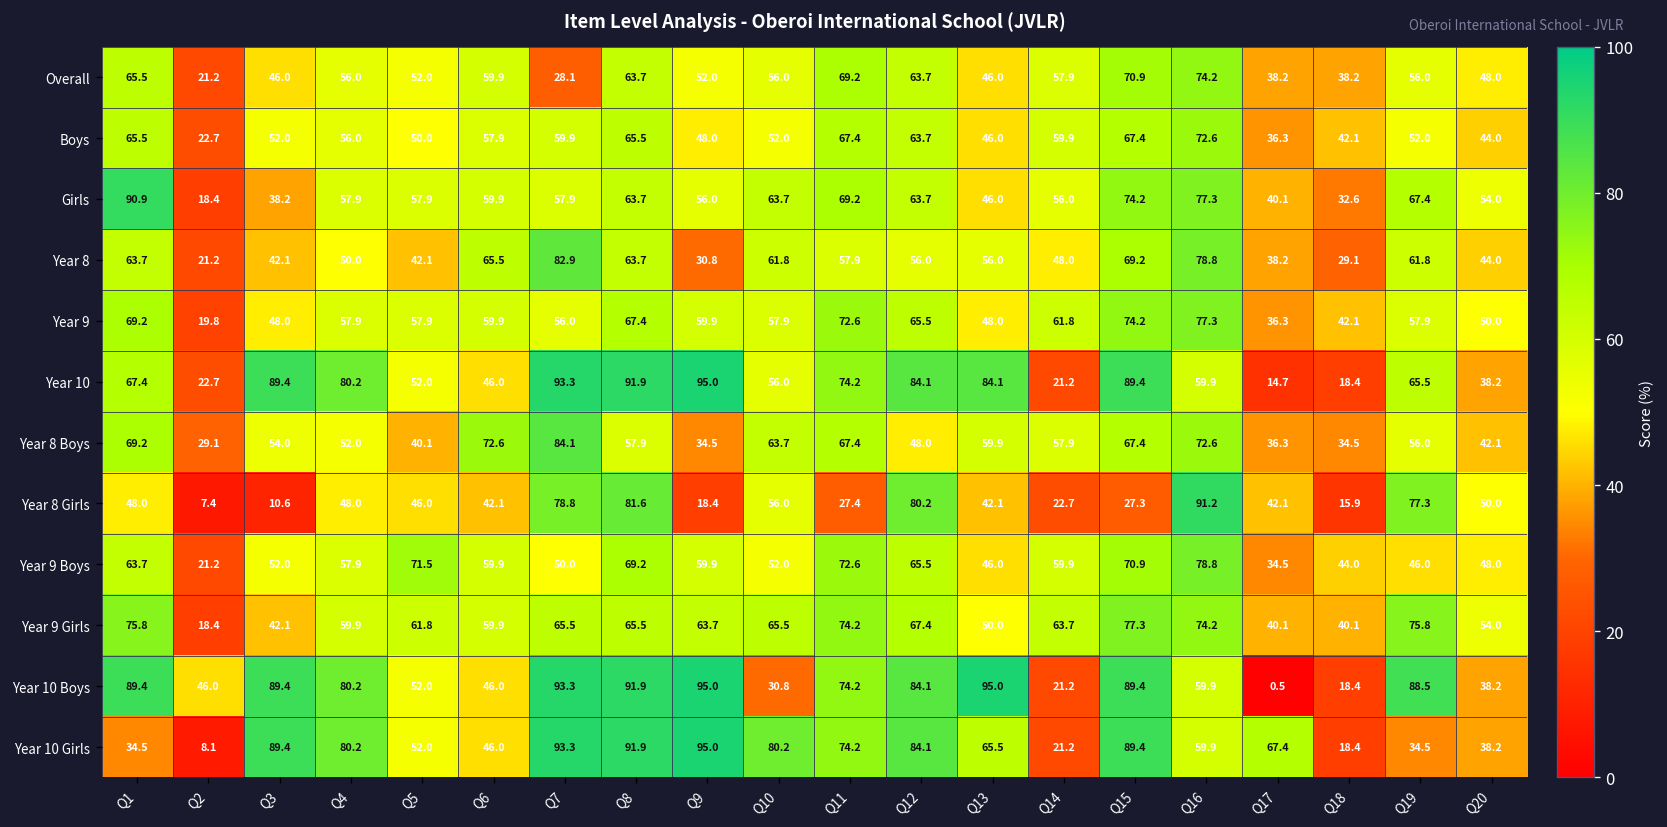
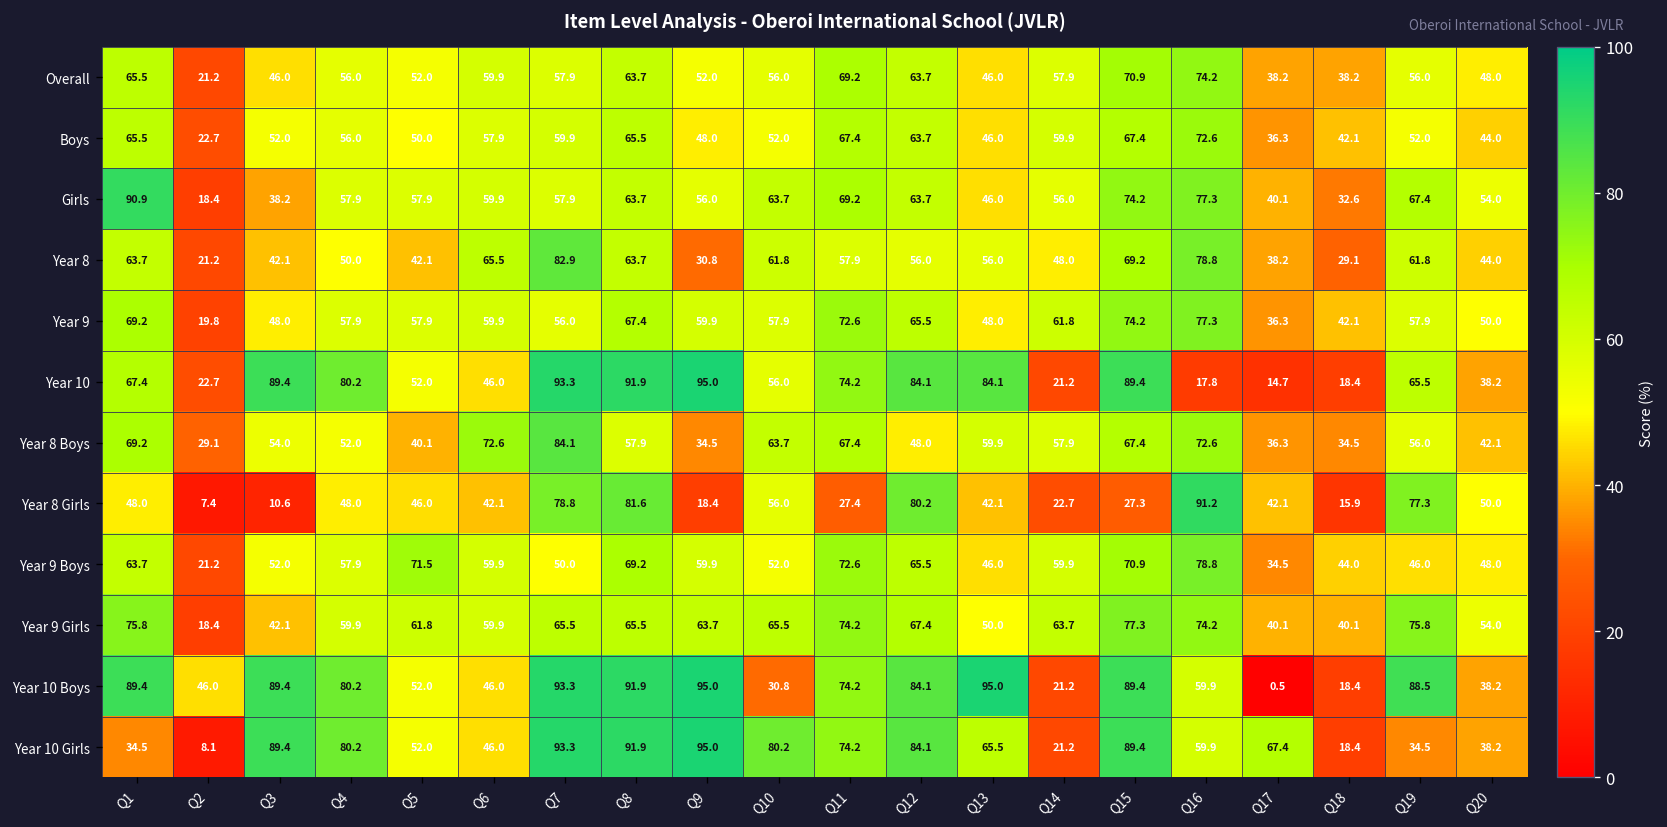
  {
    "Overall": {
      "Q1": 65.5,
      "Q2": 21.2,
      "Q3": 46.0,
      "Q4": 56.0,
      "Q5": 52.0,
      "Q6": 59.9,
-     "Q7": 28.1,
+     "Q7": 57.9,
      "Q8": 63.7,
      "Q9": 52.0,
      "Q10": 56.0,
      "Q11": 69.2,
      "Q12": 63.7,
      "Q13": 46.0,
      "Q14": 57.9,
      "Q15": 70.9,
      "Q16": 74.2,
      "Q17": 38.2,
      "Q18": 38.2,
      "Q19": 56.0,
      "Q20": 48.0
    },
    "Year 10": {
      "Q1": 67.4,
      "Q2": 22.7,
      "Q3": 89.4,
      "Q4": 80.2,
      "Q5": 52.0,
      "Q6": 46.0,
      "Q7": 93.3,
      "Q8": 91.9,
      "Q9": 95.0,
      "Q10": 56.0,
      "Q11": 74.2,
      "Q12": 84.1,
      "Q13": 84.1,
      "Q14": 21.2,
      "Q15": 89.4,
-     "Q16": 59.9,
+     "Q16": 17.8,
      "Q17": 14.7,
      "Q18": 18.4,
      "Q19": 65.5,
      "Q20": 38.2
    }
  }
